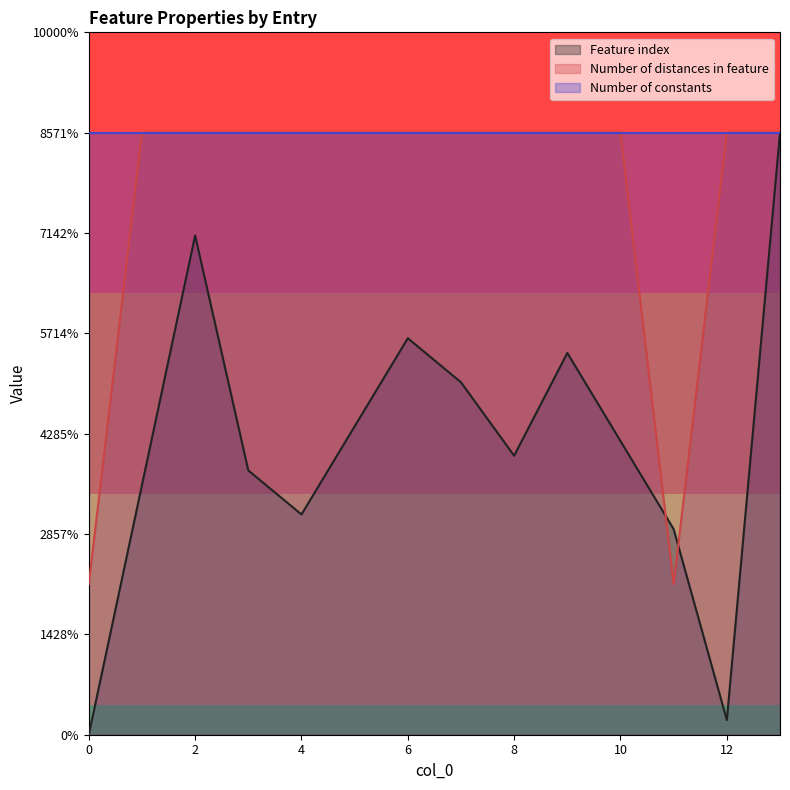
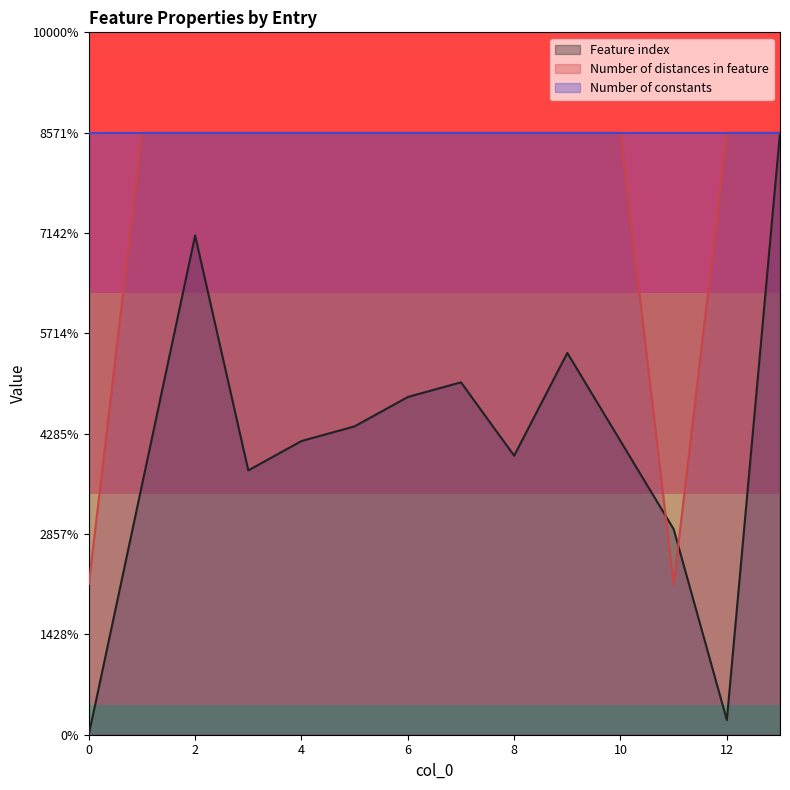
  {
    "Feature index": {
      "0": "0%",
      "2": "7100%",
-     "4": "3100%",
-     "6": "5600%",
+     "4": "4200%",
+     "6": "4800%",
      "8": "4000%",
      "10": "4200%",
      "12": "200%"
    },
    "Number of distances in feature": {
      "0": "2100%"
    },
    "Number of constants": {
      "0": "8600%"
    }
  }
